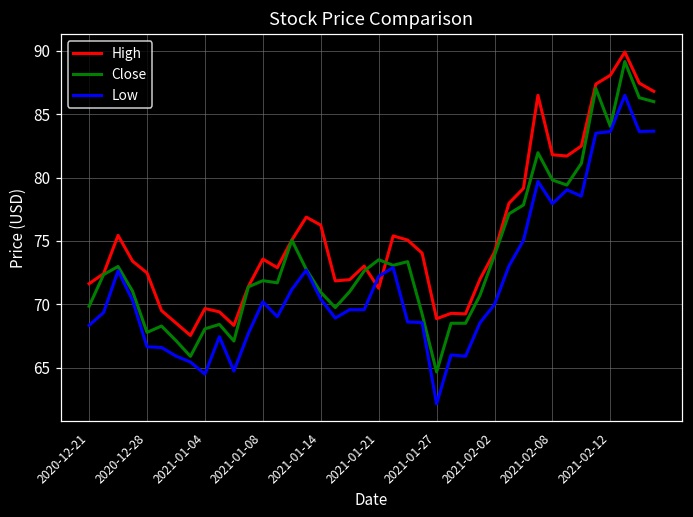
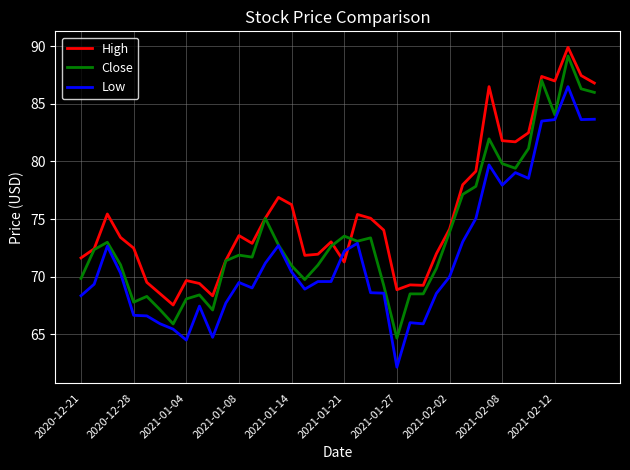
  {
    "High": {
      "2020-12-21": 71.6,
      "2020-12-28": 72.5,
      "2021-01-04": 69.7,
      "2021-01-08": 73.6,
      "2021-01-14": 76.3,
      "2021-01-21": 71.3,
      "2021-01-27": 68.9,
      "2021-02-02": 74.1,
      "2021-02-08": 81.8,
-     "2021-02-12": 88.1
+     "2021-02-12": 87.0
    },
    "Close": {
      "2020-12-21": 69.8,
      "2020-12-28": 67.8,
      "2021-01-04": 68.1,
      "2021-01-08": 71.9,
      "2021-01-14": 71.0,
      "2021-01-21": 73.5,
      "2021-01-27": 64.7,
      "2021-02-02": 73.9,
      "2021-02-08": 79.8,
      "2021-02-12": 84.0
    },
    "Low": {
      "2020-12-21": 68.3,
      "2020-12-28": 66.7,
      "2021-01-04": 64.5,
-     "2021-01-08": 70.2,
+     "2021-01-08": 69.5,
      "2021-01-14": 70.4,
      "2021-01-21": 72.2,
      "2021-01-27": 62.2,
      "2021-02-02": 70.0,
      "2021-02-08": 77.9,
      "2021-02-12": 83.6
    }
  }
